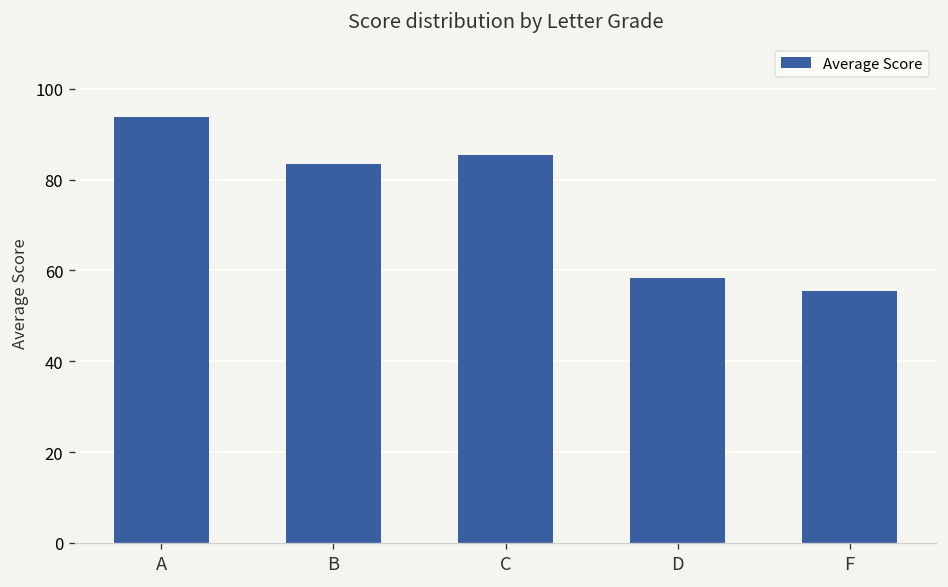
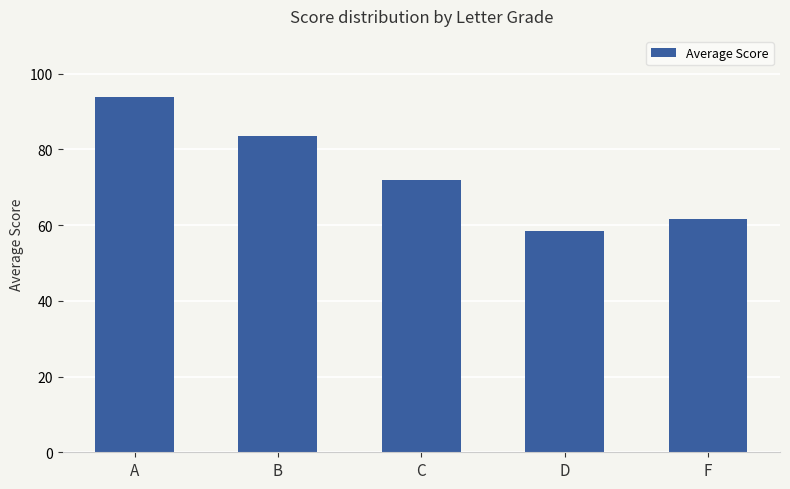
  {
    "A": 94,
    "B": 84,
-   "C": 86,
+   "C": 72,
    "D": 58,
-   "F": 56
+   "F": 62
  }
